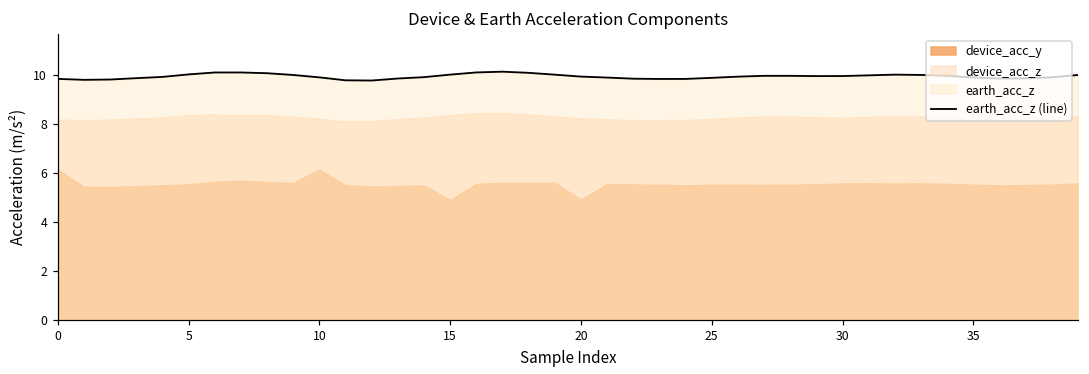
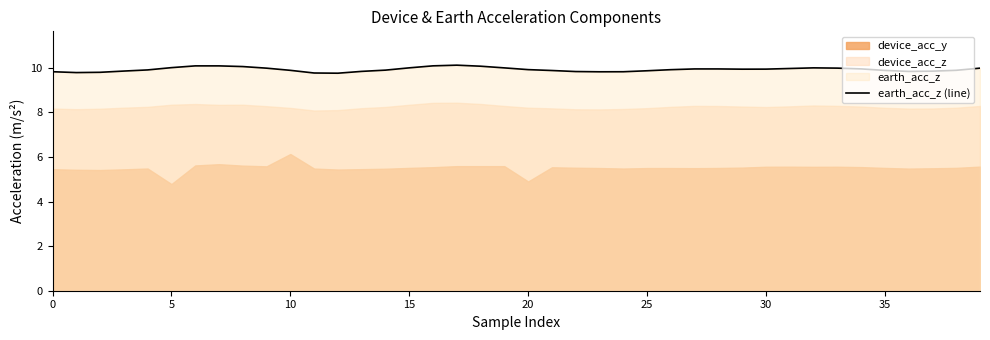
  {
    "device_acc_y": {
-     "0": 6.1,
-     "5": 5.5,
+     "0": 5.5,
+     "5": 4.8,
      "10": 6.1,
-     "15": 4.9,
+     "15": 5.5,
      "20": 4.9,
      "25": 5.5,
      "30": 5.6,
      "35": 5.5
    }
  }
